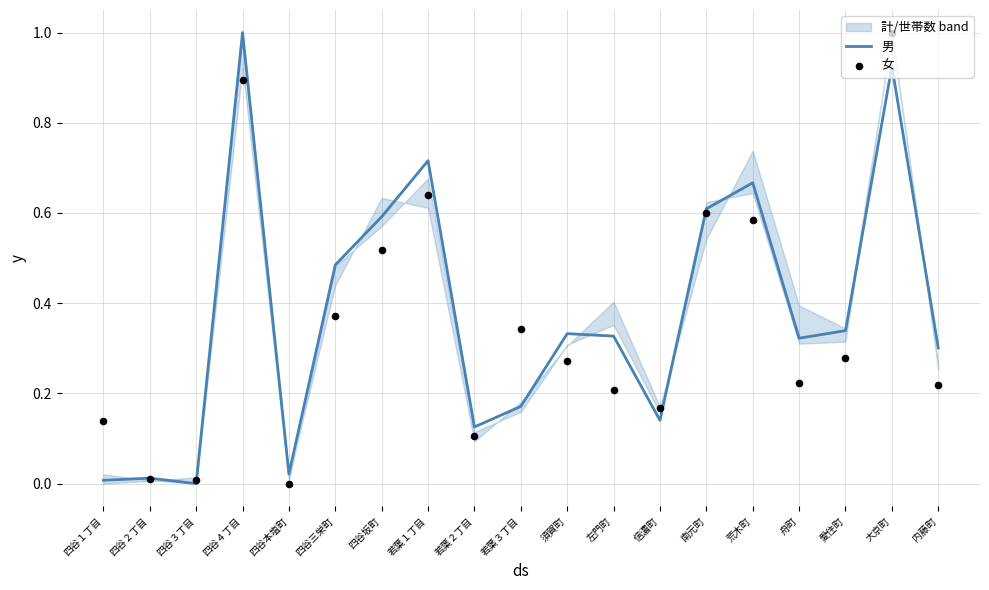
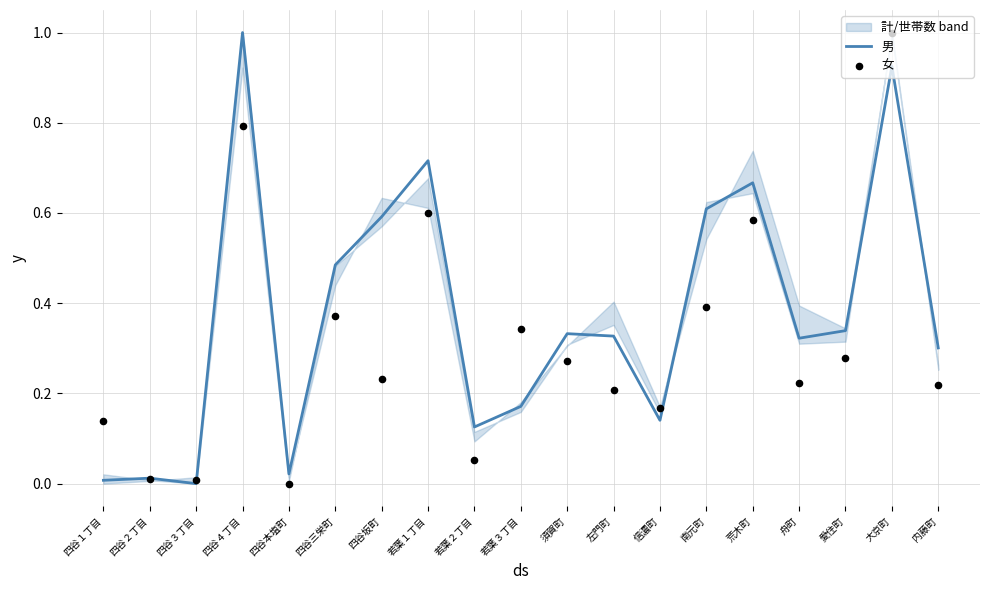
  {
    "女": {
-     "四谷４丁目": 0.89,
-     "四谷坂町": 0.52,
-     "若葉１丁目": 0.64,
-     "若葉２丁目": 0.10,
-     "南元町": 0.60
+     "四谷４丁目": 0.79,
+     "四谷坂町": 0.23,
+     "若葉１丁目": 0.60,
+     "若葉２丁目": 0.05,
+     "南元町": 0.39
    }
  }
